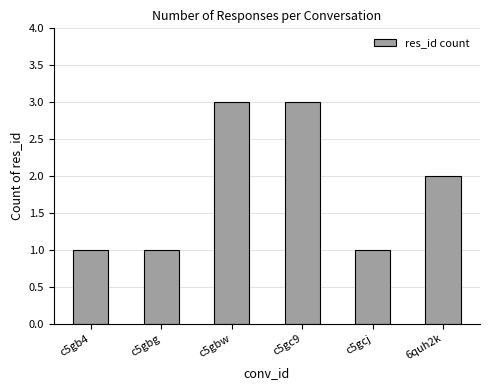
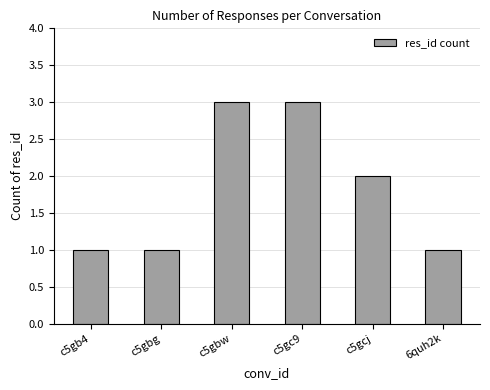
  {
    "c5gb4": 1,
    "c5gbg": 1,
    "c5gbw": 3,
    "c5gc9": 3,
-   "c5gcj": 1,
-   "6quh2k": 2
+   "c5gcj": 2,
+   "6quh2k": 1
  }
